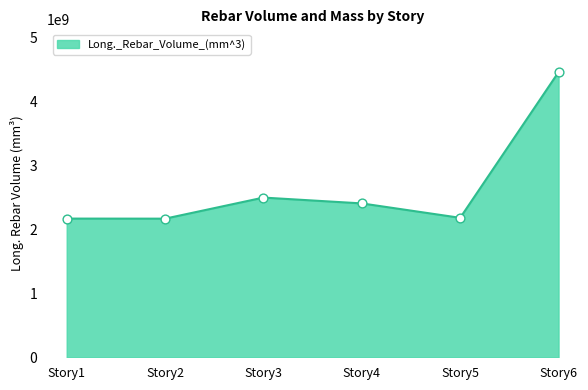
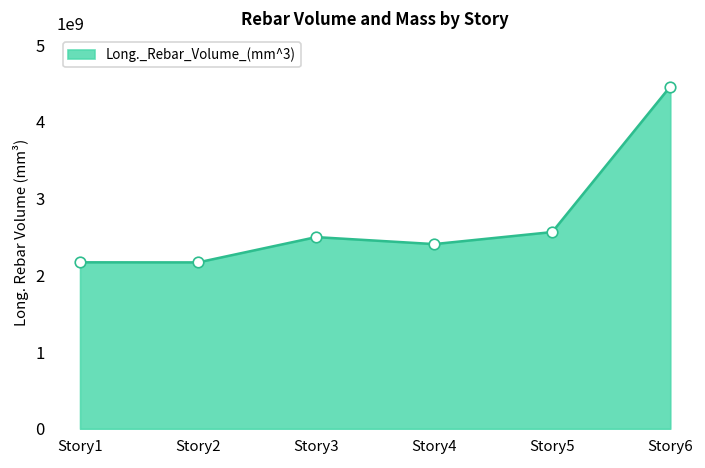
  {
    "Story1": 2200000000,
    "Story2": 2200000000,
    "Story3": 2500000000,
    "Story4": 2400000000,
-   "Story5": 2200000000,
+   "Story5": 2600000000,
    "Story6": 4500000000
  }
